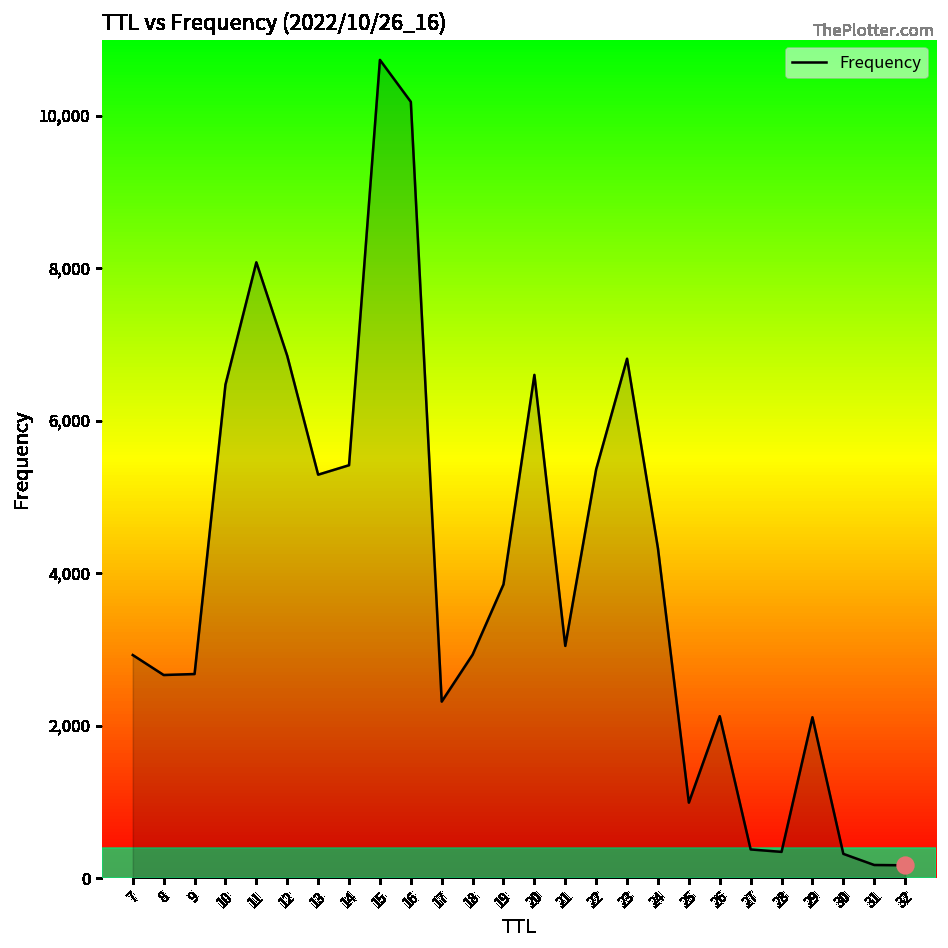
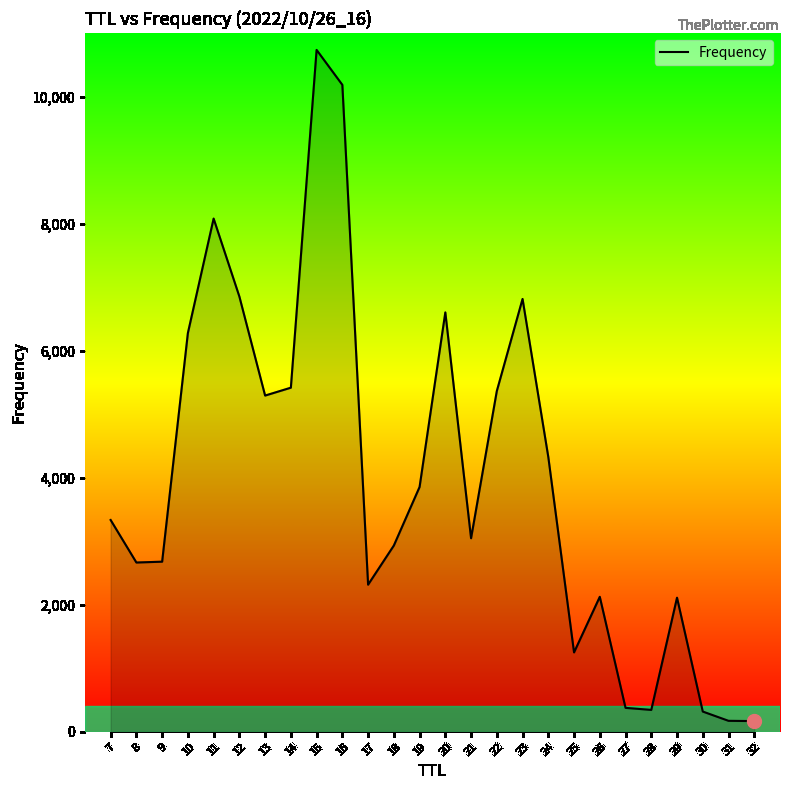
  {
    "Frequency": {
-     "7": "2,900",
+     "7": "3,300",
      "8": "2,700",
      "9": "2,700",
-     "10": "6,500",
+     "10": "6,300",
      "11": "8,100",
      "12": "6,900",
      "13": "5,300",
      "14": "5,400",
      "15": "10,700",
      "16": "10,200",
      "17": "2,300",
      "18": "2,900",
      "19": "3,900",
      "20": "6,600",
      "21": "3,000",
      "22": "5,400",
      "23": "6,800",
      "24": "4,300",
-     "25": "1,000",
+     "25": "1,300",
      "26": "2,100",
      "29": "2,100"
    }
  }
